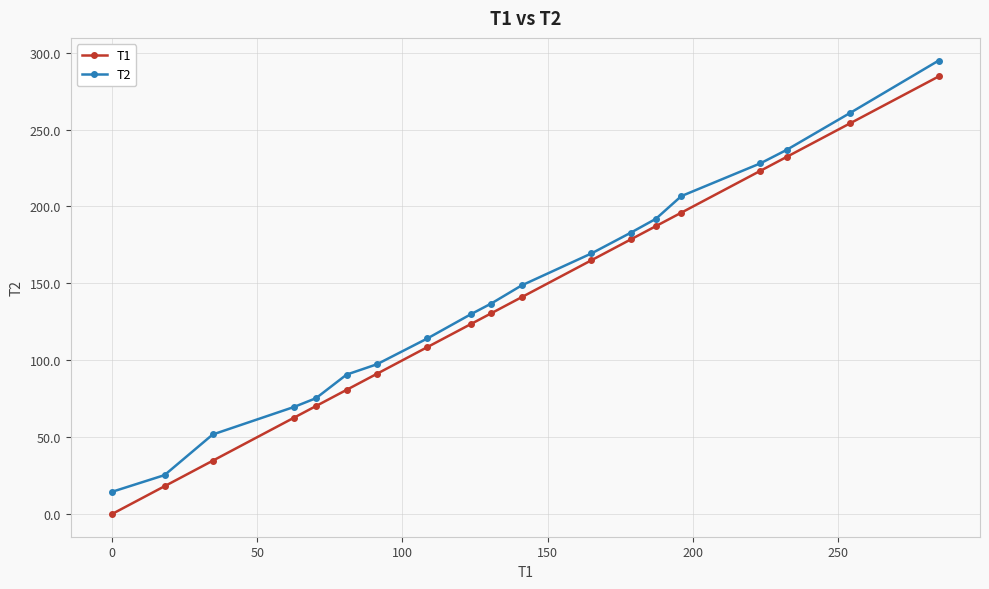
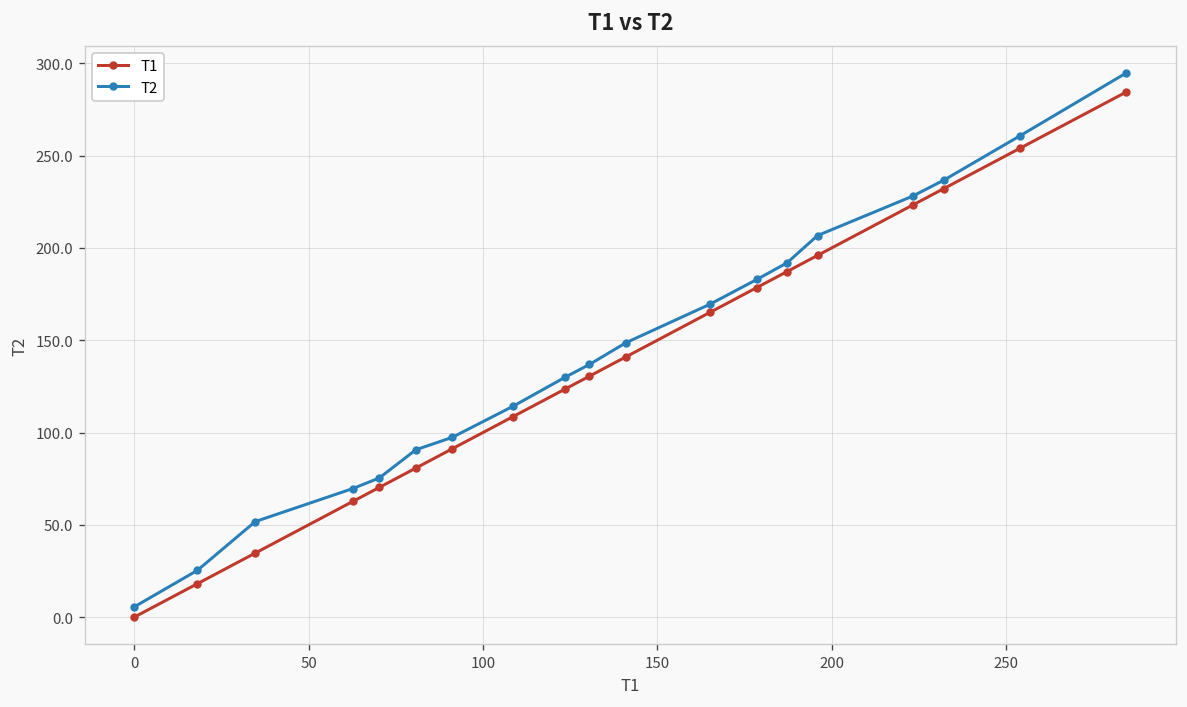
  {
    "T1": {
      "0": 0
    },
    "T2": {
-     "0": 14
+     "0": 6
    }
  }
